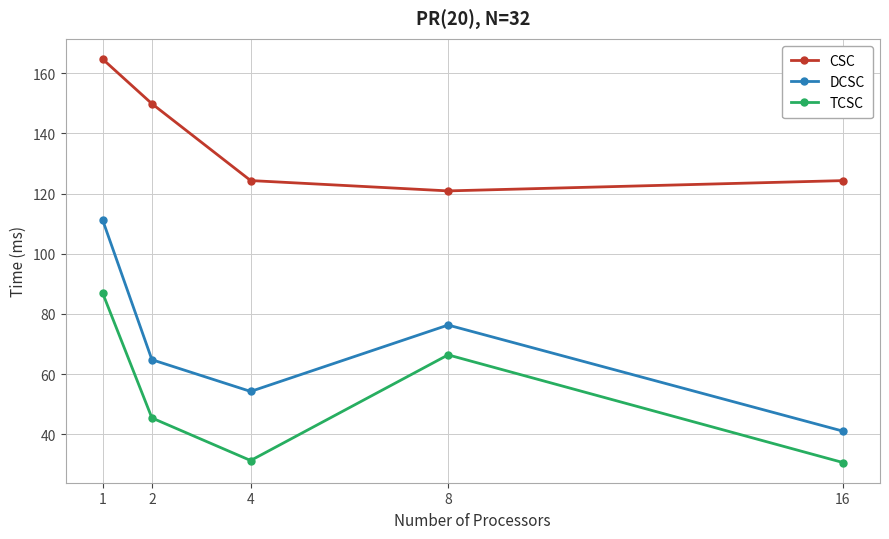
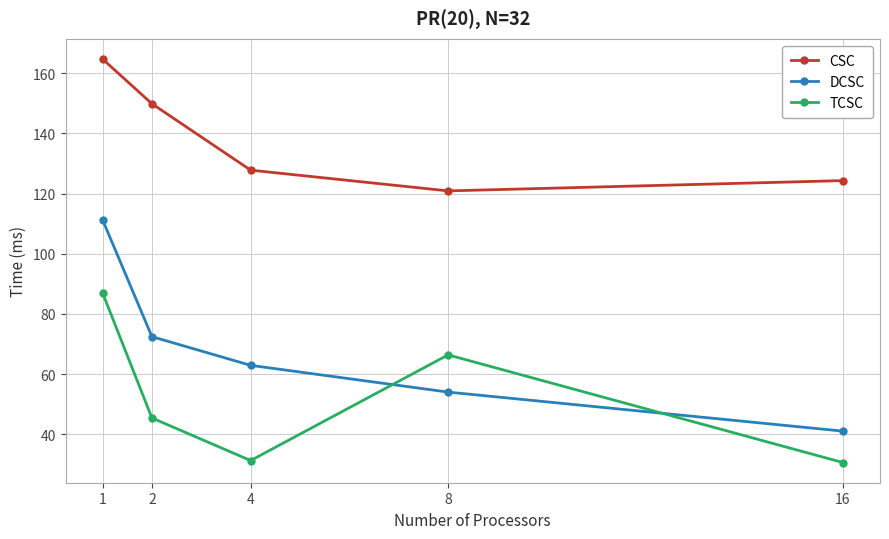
  {
    "CSC": {
      "1": 165,
      "2": 150,
-     "4": 124,
+     "4": 128,
      "8": 121,
      "16": 124
    },
    "DCSC": {
      "1": 111,
-     "2": 65,
-     "4": 54,
-     "8": 76,
+     "2": 72,
+     "4": 63,
+     "8": 54,
      "16": 41
    },
    "TCSC": {
      "1": 87,
      "2": 45,
      "4": 31,
      "8": 66,
      "16": 31
    }
  }
